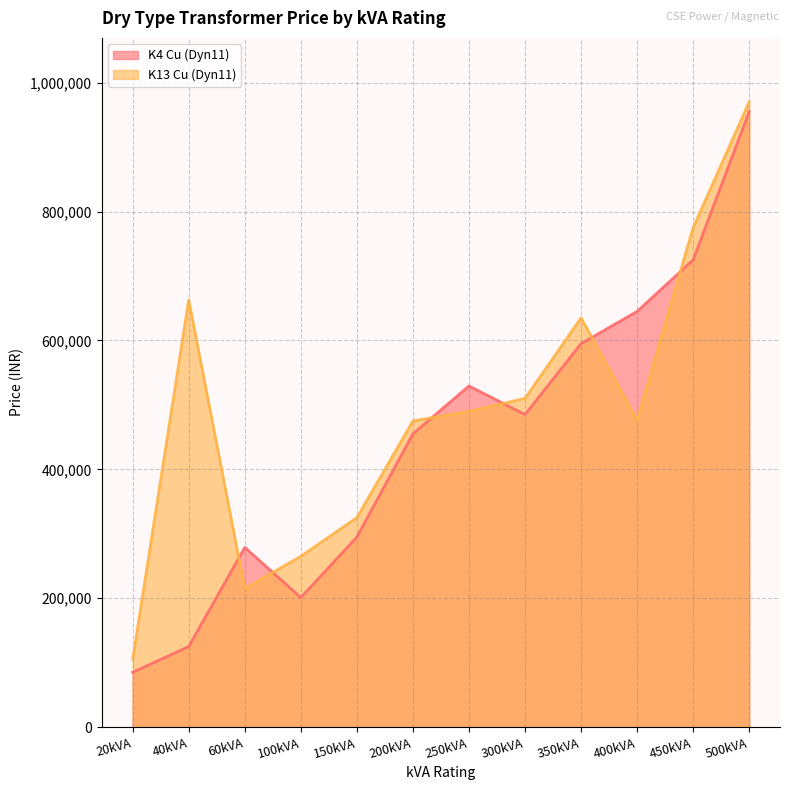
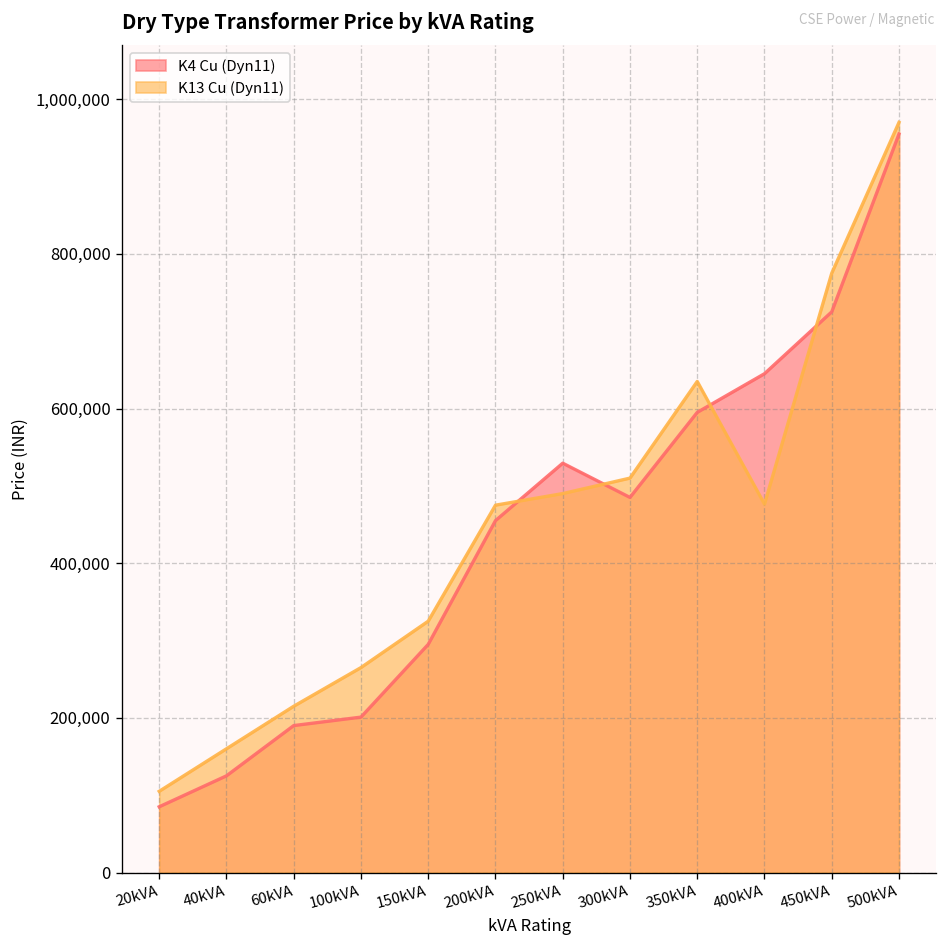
  {
    "K4 Cu (Dyn11)": {
      "20kVA": "90,000",
      "40kVA": "130,000",
-     "60kVA": "280,000",
+     "60kVA": "190,000",
      "100kVA": "200,000",
      "150kVA": "300,000",
      "200kVA": "460,000",
      "250kVA": "530,000",
      "300kVA": "490,000",
      "350kVA": "600,000",
      "400kVA": "650,000",
      "450kVA": "730,000",
      "500kVA": "960,000"
    },
    "K13 Cu (Dyn11)": {
      "20kVA": "110,000",
-     "40kVA": "660,000",
+     "40kVA": "160,000",
      "60kVA": "220,000",
      "100kVA": "270,000",
      "150kVA": "330,000",
      "200kVA": "480,000",
      "250kVA": "490,000",
      "300kVA": "510,000",
      "350kVA": "640,000",
      "400kVA": "480,000",
      "450kVA": "780,000",
      "500kVA": "970,000"
    }
  }
